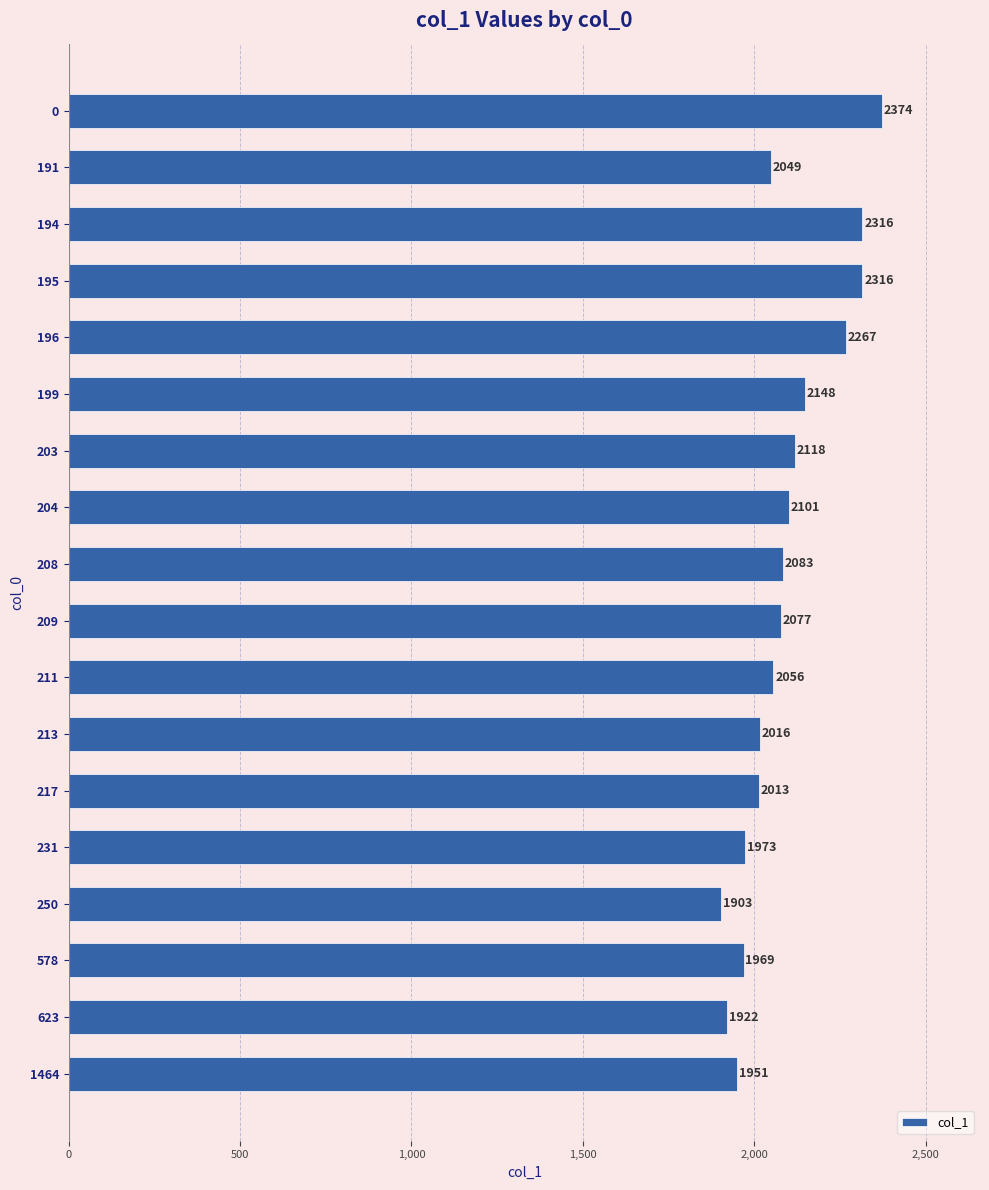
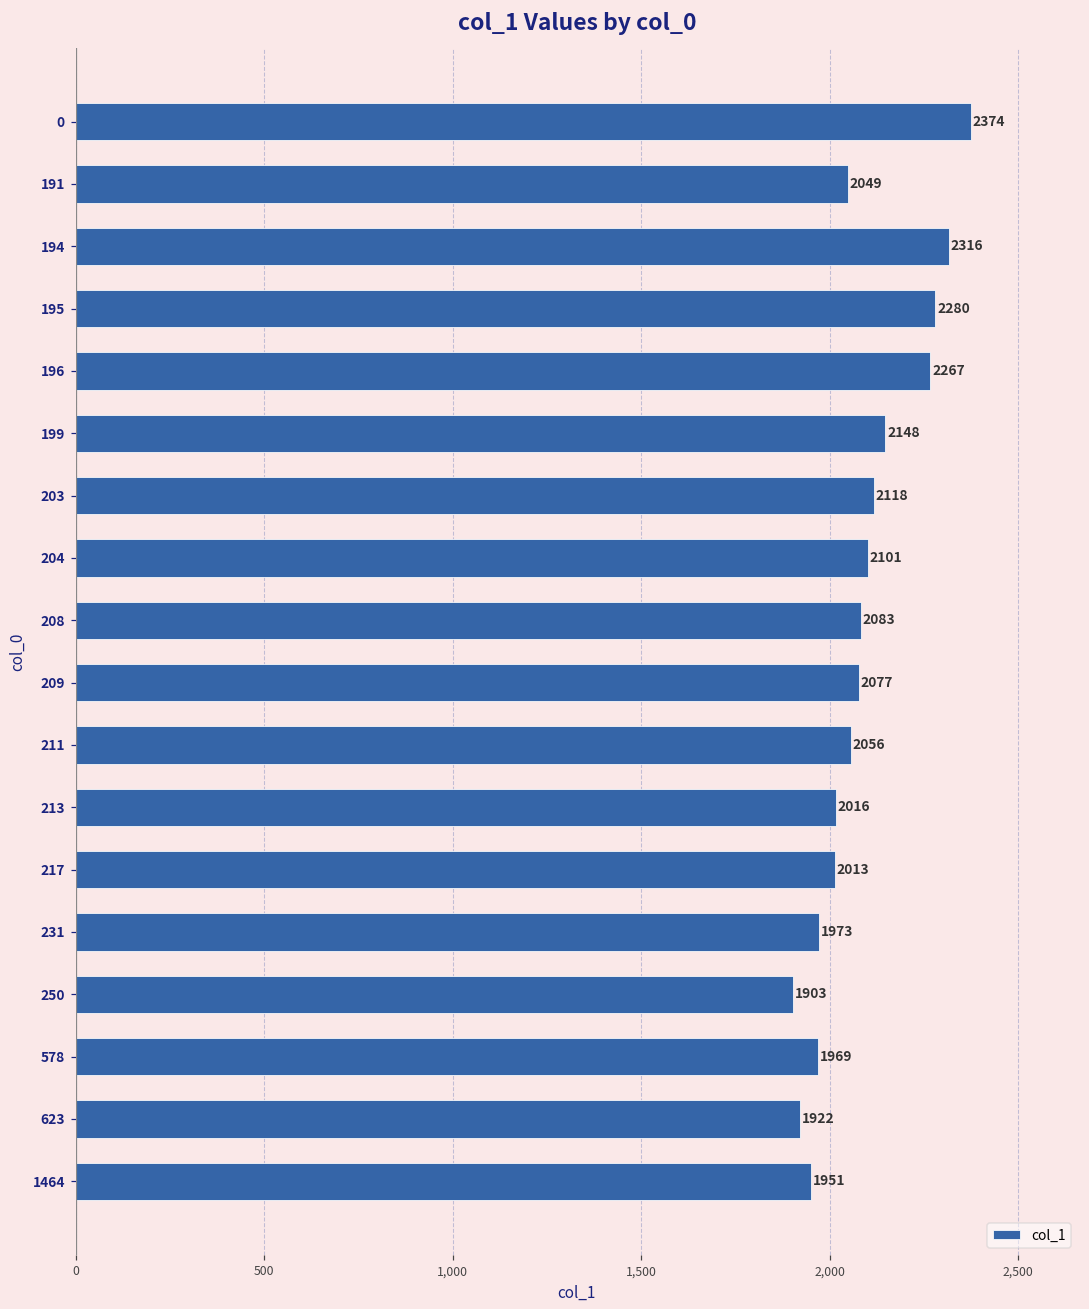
  {
    "0": 2374,
    "191": 2049,
    "194": 2316,
-   "195": 2316,
+   "195": 2280,
    "196": 2267,
    "199": 2148,
    "203": 2118,
    "204": 2101,
    "208": 2083,
    "209": 2077,
    "211": 2056,
    "213": 2016,
    "217": 2013,
    "231": 1973,
    "250": 1903,
    "578": 1969,
    "623": 1922,
    "1464": 1951
  }
